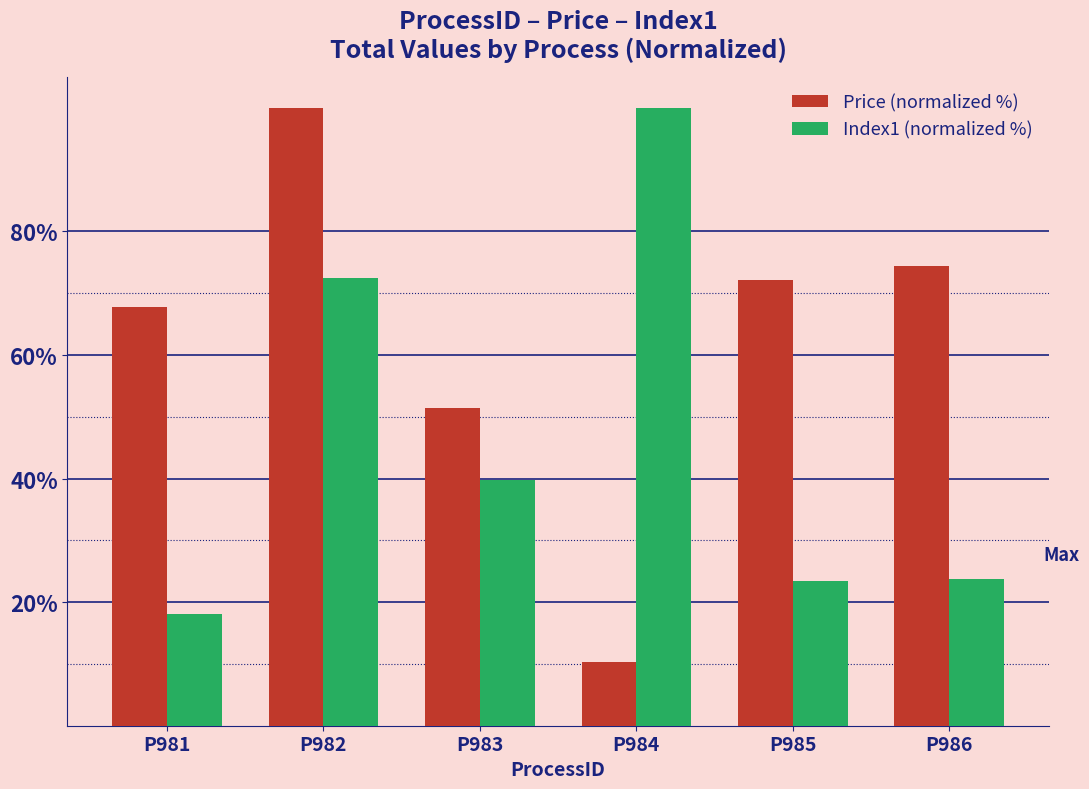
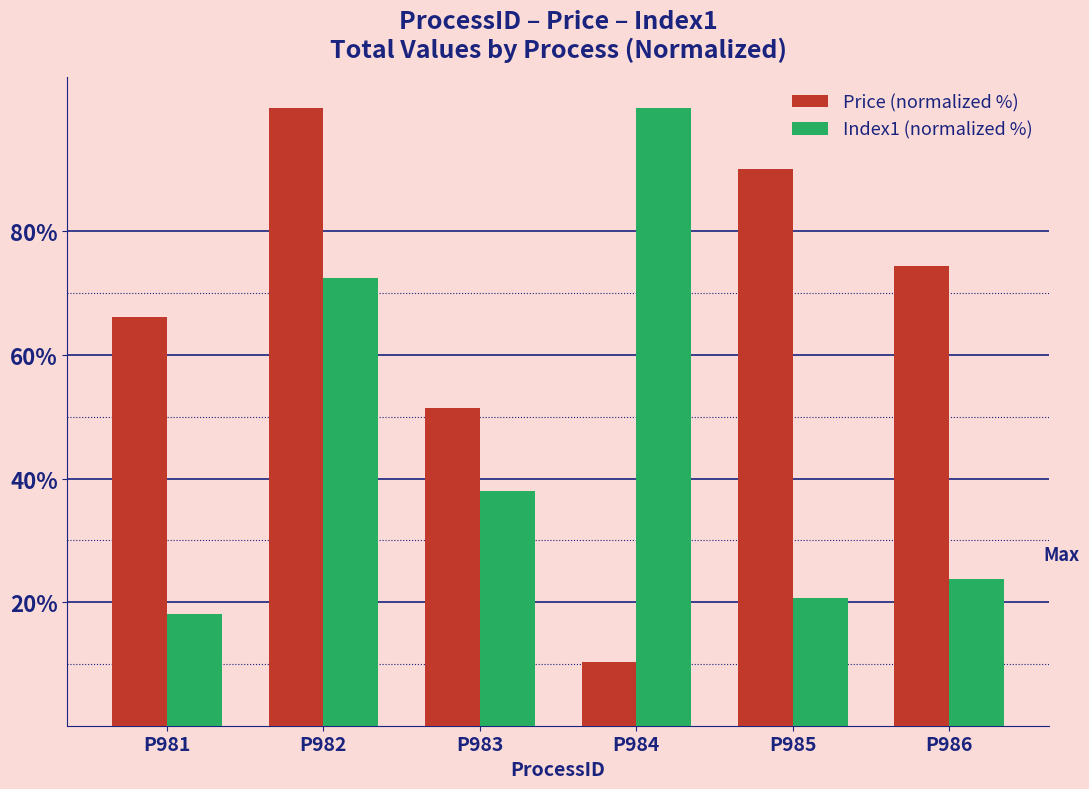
  {
    "Price (normalized %)": {
-     "P981": "68%",
+     "P981": "66%",
      "P982": "100%",
      "P983": "51%",
      "P984": "10%",
-     "P985": "72%",
+     "P985": "90%",
      "P986": "74%"
    },
    "Index1 (normalized %)": {
      "P981": "18%",
      "P982": "73%",
-     "P983": "40%",
+     "P983": "38%",
      "P984": "100%",
-     "P985": "23%",
+     "P985": "21%",
      "P986": "24%"
    }
  }
